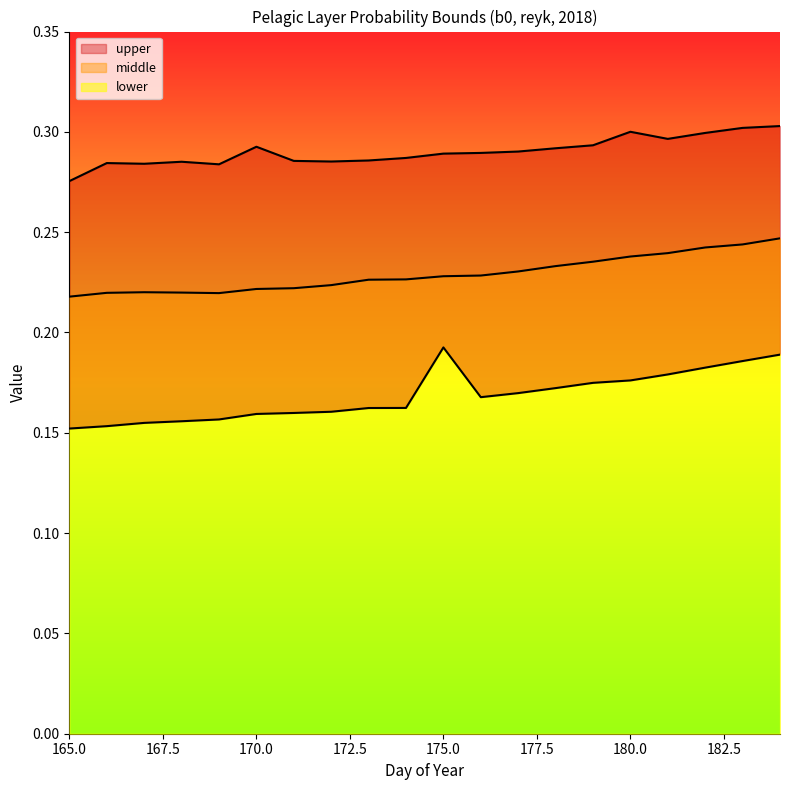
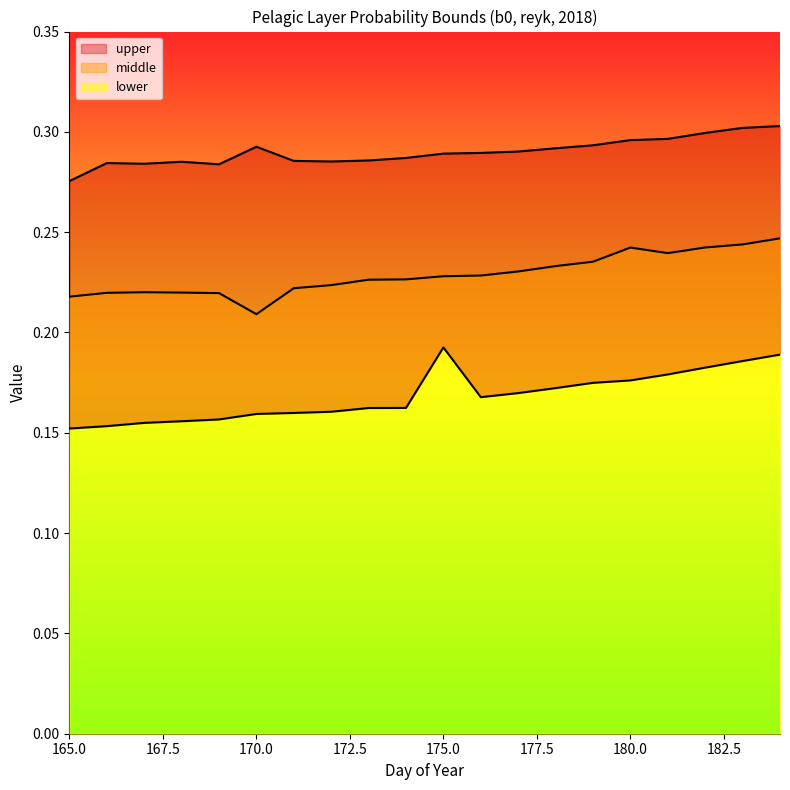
  {
    "upper": {
      "165.0": 0.275,
      "170.0": 0.293,
      "175.0": 0.289,
-     "180.0": 0.300
+     "180.0": 0.296
    },
    "middle": {
      "165.0": 0.218,
-     "170.0": 0.222,
+     "170.0": 0.209,
      "175.0": 0.228,
-     "180.0": 0.238
+     "180.0": 0.242
    },
    "lower": {
      "165.0": 0.152,
      "170.0": 0.159,
      "175.0": 0.193,
      "180.0": 0.176
    }
  }
